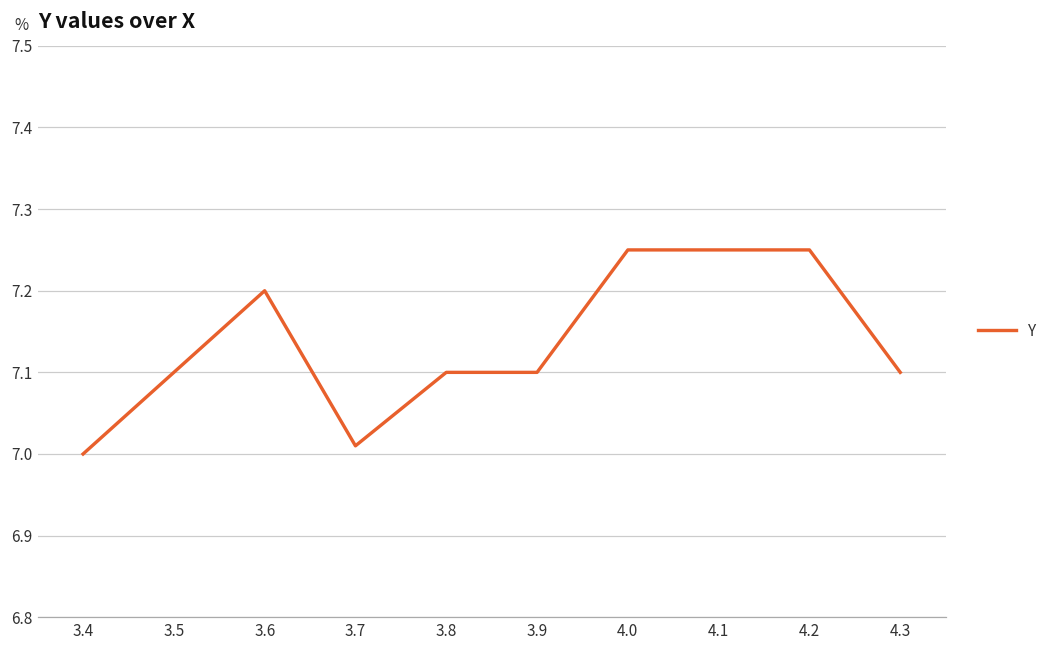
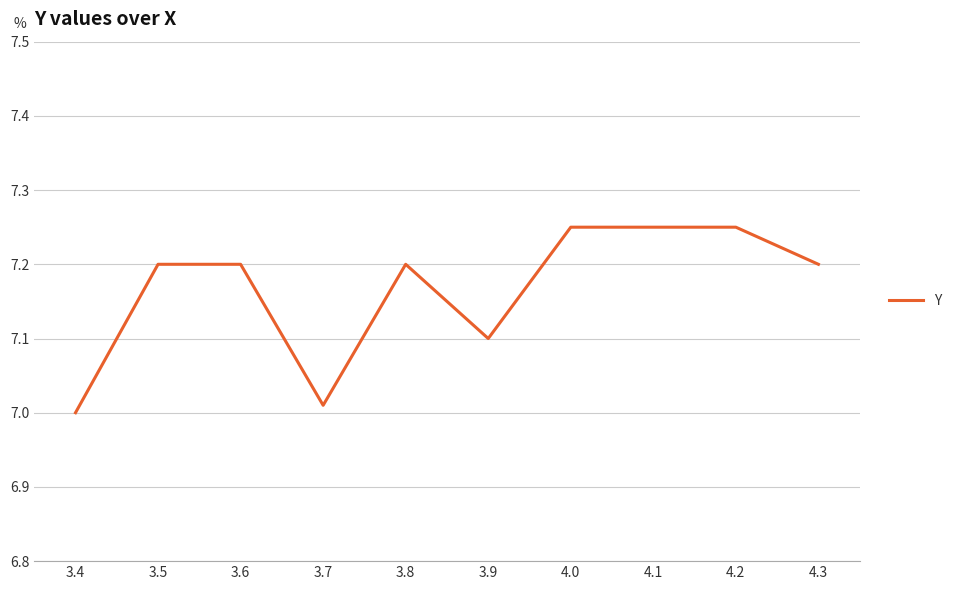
  {
    "3.4": 7.0,
-   "3.5": 7.1,
+   "3.5": 7.2,
    "3.6": 7.2,
    "3.7": 7.01,
-   "3.8": 7.1,
+   "3.8": 7.2,
    "3.9": 7.1,
    "4.0": 7.25,
    "4.1": 7.25,
    "4.2": 7.25,
-   "4.3": 7.1
+   "4.3": 7.2
  }
